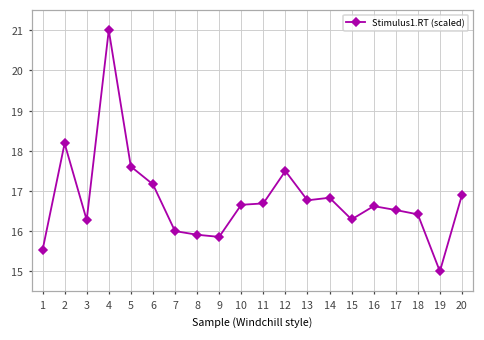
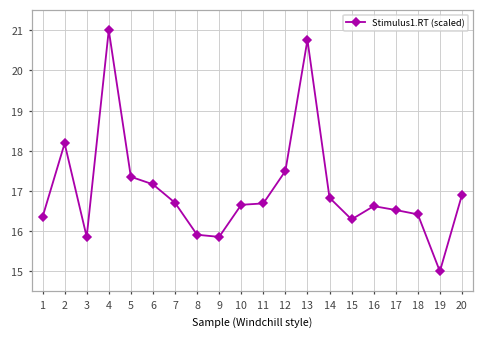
  {
-   "1": 15.5,
+   "1": 16.4,
    "2": 18.2,
-   "3": 16.3,
+   "3": 15.9,
    "4": 21.0,
-   "5": 17.6,
+   "5": 17.4,
    "6": 17.2,
-   "7": 16.0,
+   "7": 16.7,
    "8": 15.9,
    "9": 15.9,
    "10": 16.7,
    "11": 16.7,
    "12": 17.5,
-   "13": 16.8,
+   "13": 20.8,
    "14": 16.8,
    "15": 16.3,
    "16": 16.6,
    "17": 16.5,
    "18": 16.4,
    "19": 15.0,
    "20": 16.9
  }
